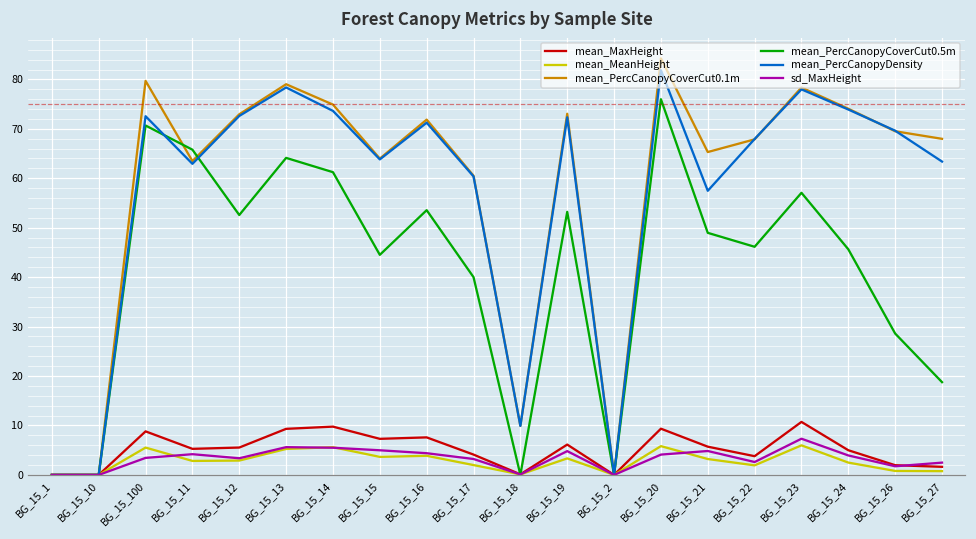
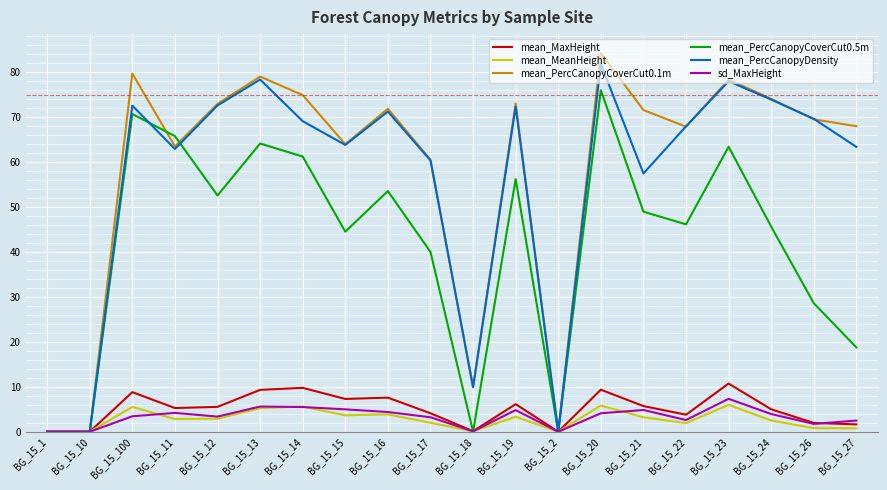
  {
    "mean_MaxHeight": {
      "BG_15_100": 9,
      "BG_15_11": 5,
      "BG_15_12": 6,
      "BG_15_13": 9,
      "BG_15_14": 10,
      "BG_15_15": 7,
      "BG_15_16": 8,
      "BG_15_17": 4,
      "BG_15_19": 6,
      "BG_15_20": 9,
      "BG_15_21": 6,
      "BG_15_22": 4,
      "BG_15_23": 11,
      "BG_15_24": 5,
      "BG_15_27": 2
    },
    "mean_MeanHeight": {
      "BG_15_100": 6,
      "BG_15_11": 3,
      "BG_15_15": 4,
      "BG_15_17": 2,
      "BG_15_19": 3,
      "BG_15_20": 6,
      "BG_15_21": 3,
      "BG_15_22": 2,
      "BG_15_23": 6,
      "BG_15_24": 2,
      "BG_15_26": 1,
      "BG_15_27": 1
    },
    "mean_PercCanopyCoverCut0.1m": {
      "BG_15_100": 80,
      "BG_15_13": 79,
      "BG_15_14": 75,
      "BG_15_16": 72,
      "BG_15_19": 73,
-     "BG_15_21": 65,
+     "BG_15_21": 72,
      "BG_15_27": 68
    },
    "mean_PercCanopyCoverCut0.5m": {
      "BG_15_100": 71,
      "BG_15_11": 66,
      "BG_15_12": 53,
      "BG_15_13": 64,
      "BG_15_14": 61,
      "BG_15_15": 45,
      "BG_15_16": 54,
      "BG_15_17": 40,
-     "BG_15_19": 53,
+     "BG_15_19": 56,
      "BG_15_20": 76,
      "BG_15_21": 49,
      "BG_15_22": 46,
-     "BG_15_23": 57,
+     "BG_15_23": 63,
      "BG_15_24": 46,
      "BG_15_26": 29,
      "BG_15_27": 19
    },
    "mean_PercCanopyDensity": {
      "BG_15_100": 73,
      "BG_15_13": 78,
-     "BG_15_14": 74,
+     "BG_15_14": 69,
      "BG_15_16": 71,
      "BG_15_19": 72,
      "BG_15_21": 57,
      "BG_15_27": 63
    },
    "sd_MaxHeight": {
      "BG_15_100": 3,
      "BG_15_11": 4,
      "BG_15_15": 5,
      "BG_15_17": 3,
      "BG_15_19": 5,
      "BG_15_20": 4,
      "BG_15_21": 5,
      "BG_15_22": 3,
      "BG_15_23": 7,
      "BG_15_24": 4,
      "BG_15_27": 2
    }
  }
